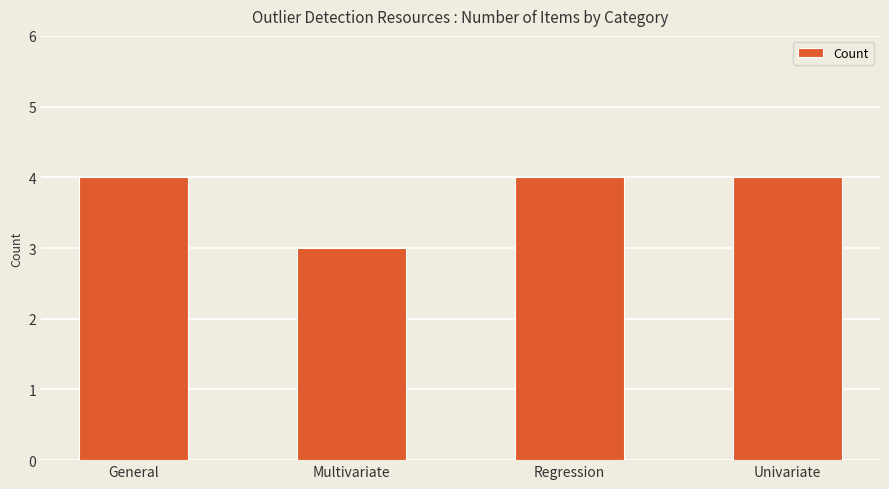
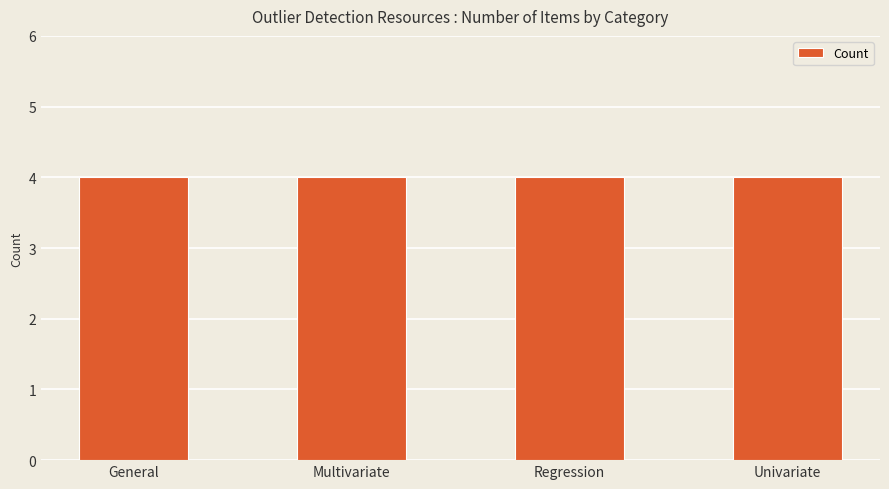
  {
    "General": 4,
-   "Multivariate": 3,
+   "Multivariate": 4,
    "Regression": 4,
    "Univariate": 4
  }
